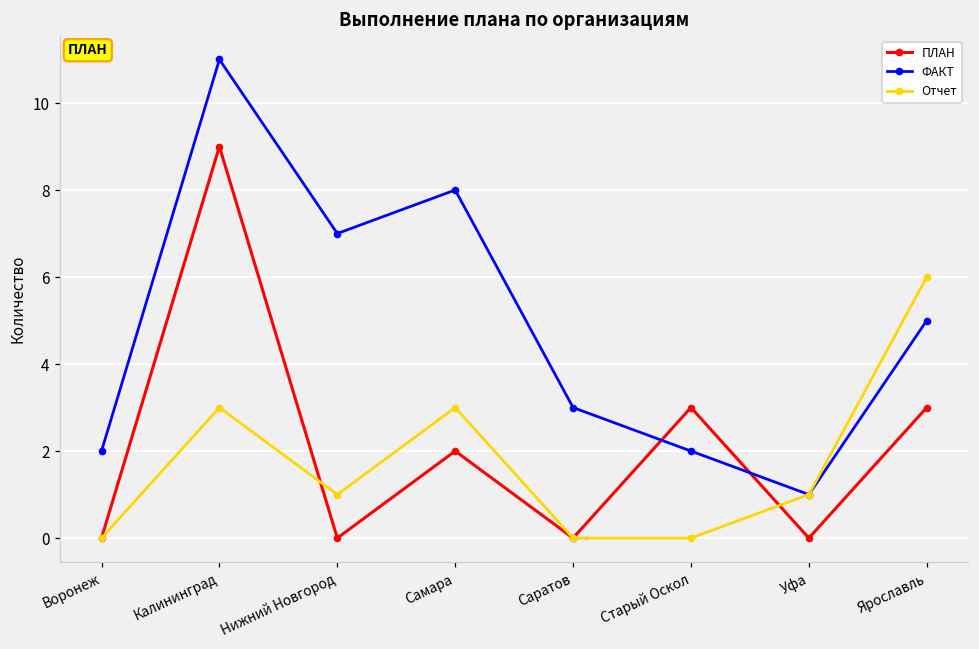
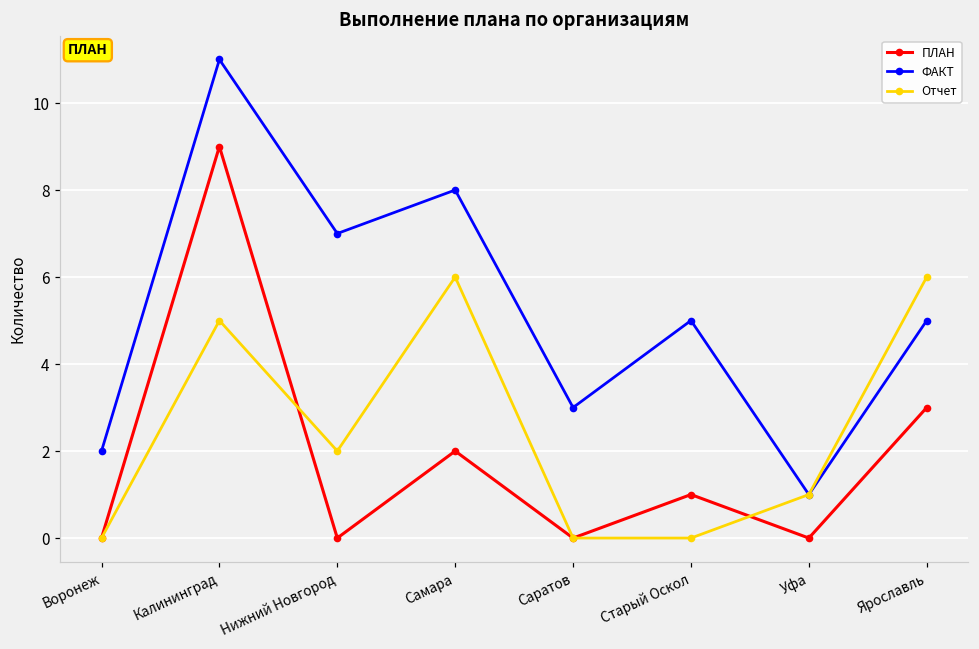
  {
    "ПЛАН": {
      "Калининград": 9,
      "Нижний Новгород": 0,
      "Самара": 2,
-     "Старый Оскол": 3,
+     "Старый Оскол": 1,
      "Уфа": 0,
      "Ярославль": 3
    },
    "ФАКТ": {
      "Воронеж": 2,
      "Калининград": 11,
      "Нижний Новгород": 7,
      "Самара": 8,
      "Саратов": 3,
-     "Старый Оскол": 2,
+     "Старый Оскол": 5,
      "Ярославль": 5
    },
    "Отчет": {
-     "Калининград": 3,
-     "Нижний Новгород": 1,
-     "Самара": 3,
+     "Калининград": 5,
+     "Нижний Новгород": 2,
+     "Самара": 6,
      "Старый Оскол": 0,
      "Ярославль": 6
    }
  }
